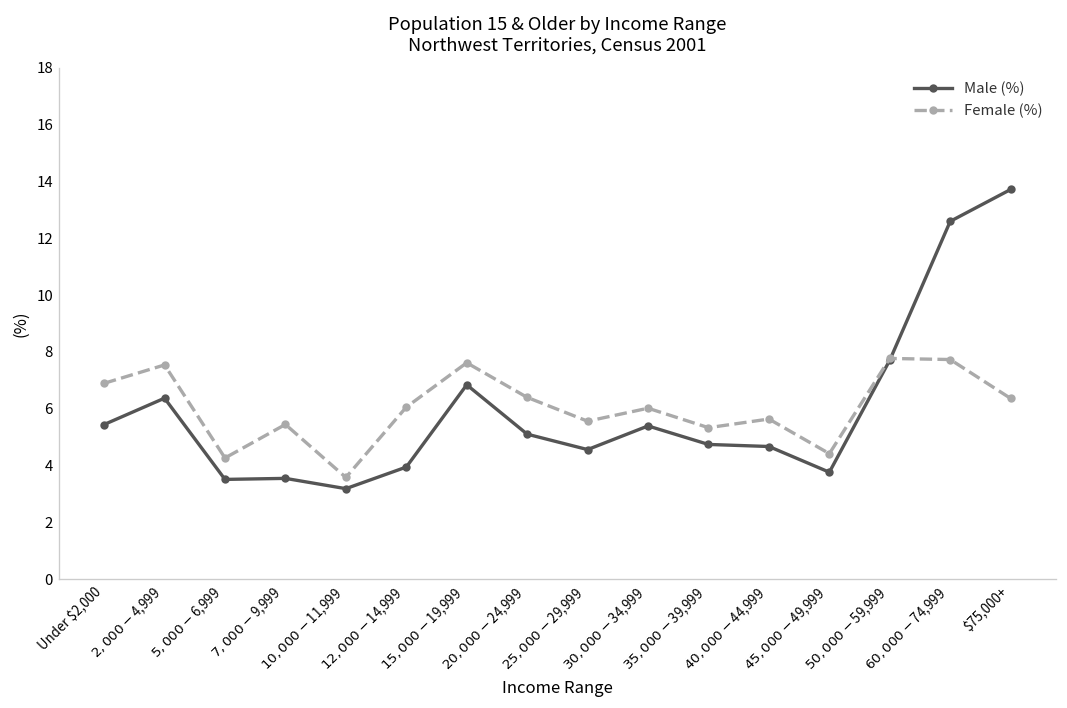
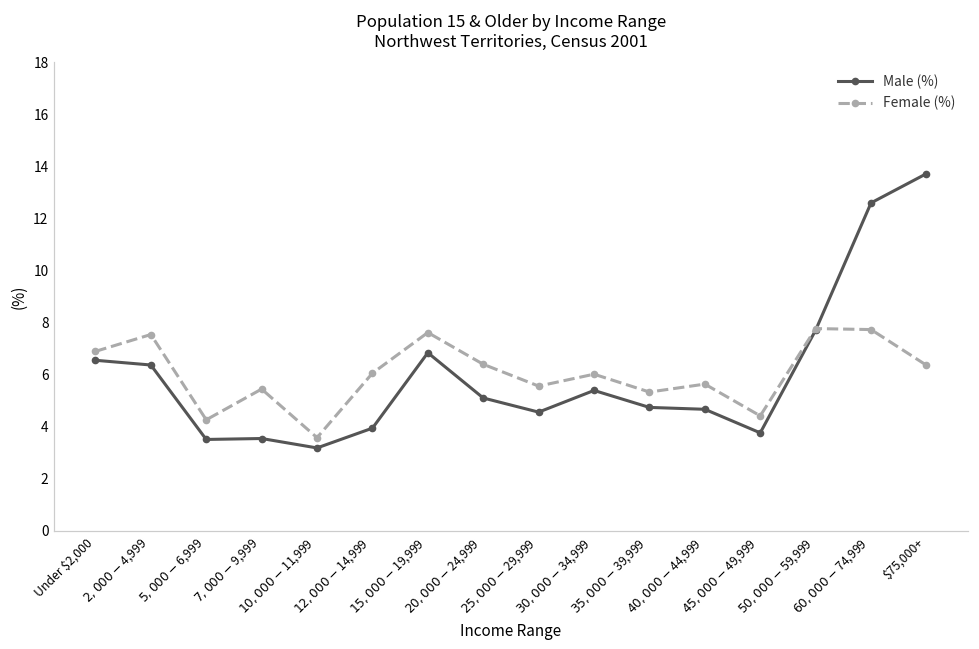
  {
    "Male (%)": {
-     "Under $2,000": 5.4,
+     "Under $2,000": 6.6,
      "$75,000+": 13.7
    },
    "Female (%)": {
      "Under $2,000": 6.9,
      "$75,000+": 6.4
    }
  }
